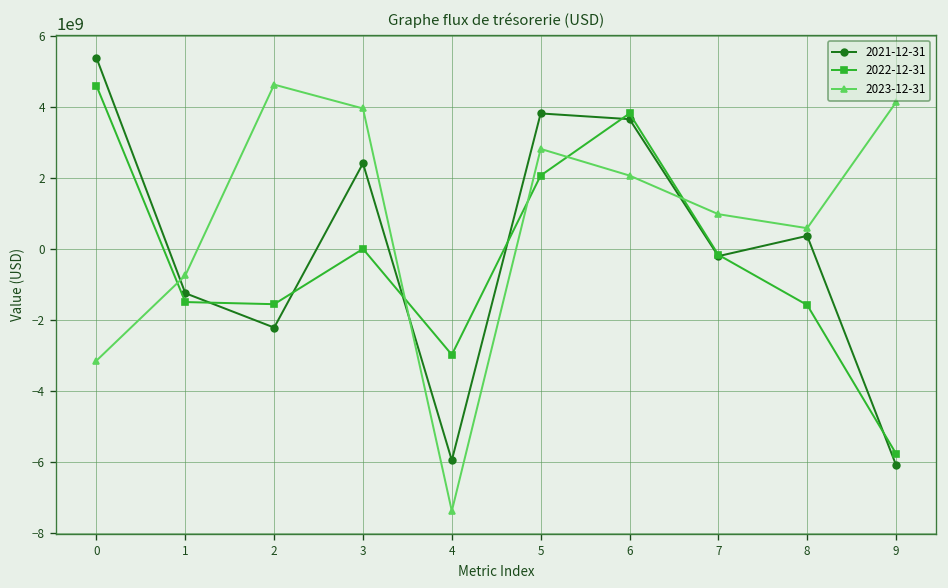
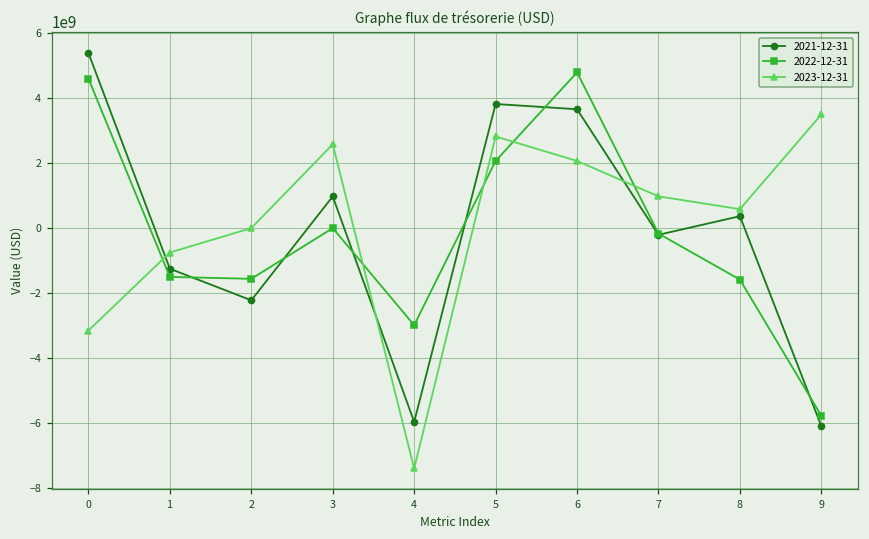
  {
    "2021-12-31": {
      "0": 5400000000,
      "1": -1300000000,
      "2": -2200000000,
-     "3": 2400000000,
+     "3": 1000000000,
      "4": -6000000000,
      "5": 3800000000,
      "6": 3700000000,
      "8": 400000000,
      "9": -6100000000
    },
    "2022-12-31": {
      "0": 4600000000,
      "1": -1500000000,
      "2": -1600000000,
      "3": 0,
      "4": -3000000000,
      "5": 2100000000,
-     "6": 3800000000,
+     "6": 4800000000,
      "8": -1600000000,
      "9": -5800000000
    },
    "2023-12-31": {
      "0": -3200000000,
      "1": -800000000,
-     "2": 4600000000,
-     "3": 4000000000,
+     "2": 0,
+     "3": 2600000000,
      "4": -7400000000,
      "5": 2800000000,
      "6": 2100000000,
      "7": 1000000000,
      "8": 600000000,
-     "9": 4100000000
+     "9": 3500000000
    }
  }
